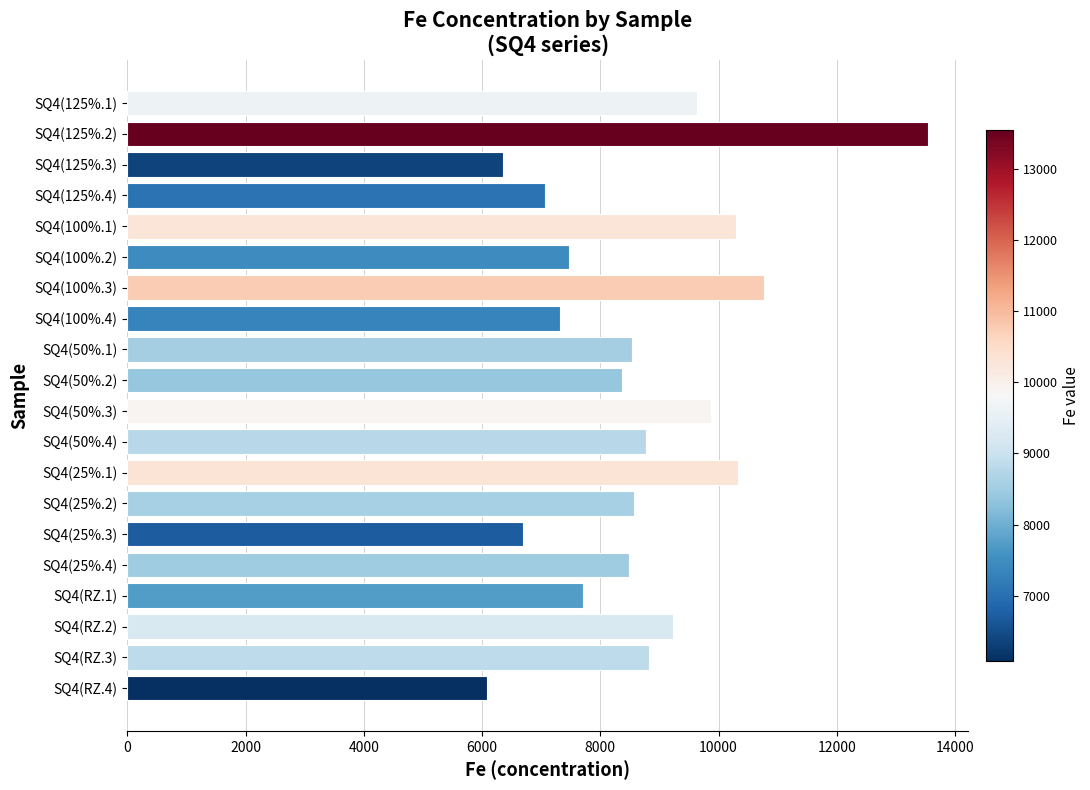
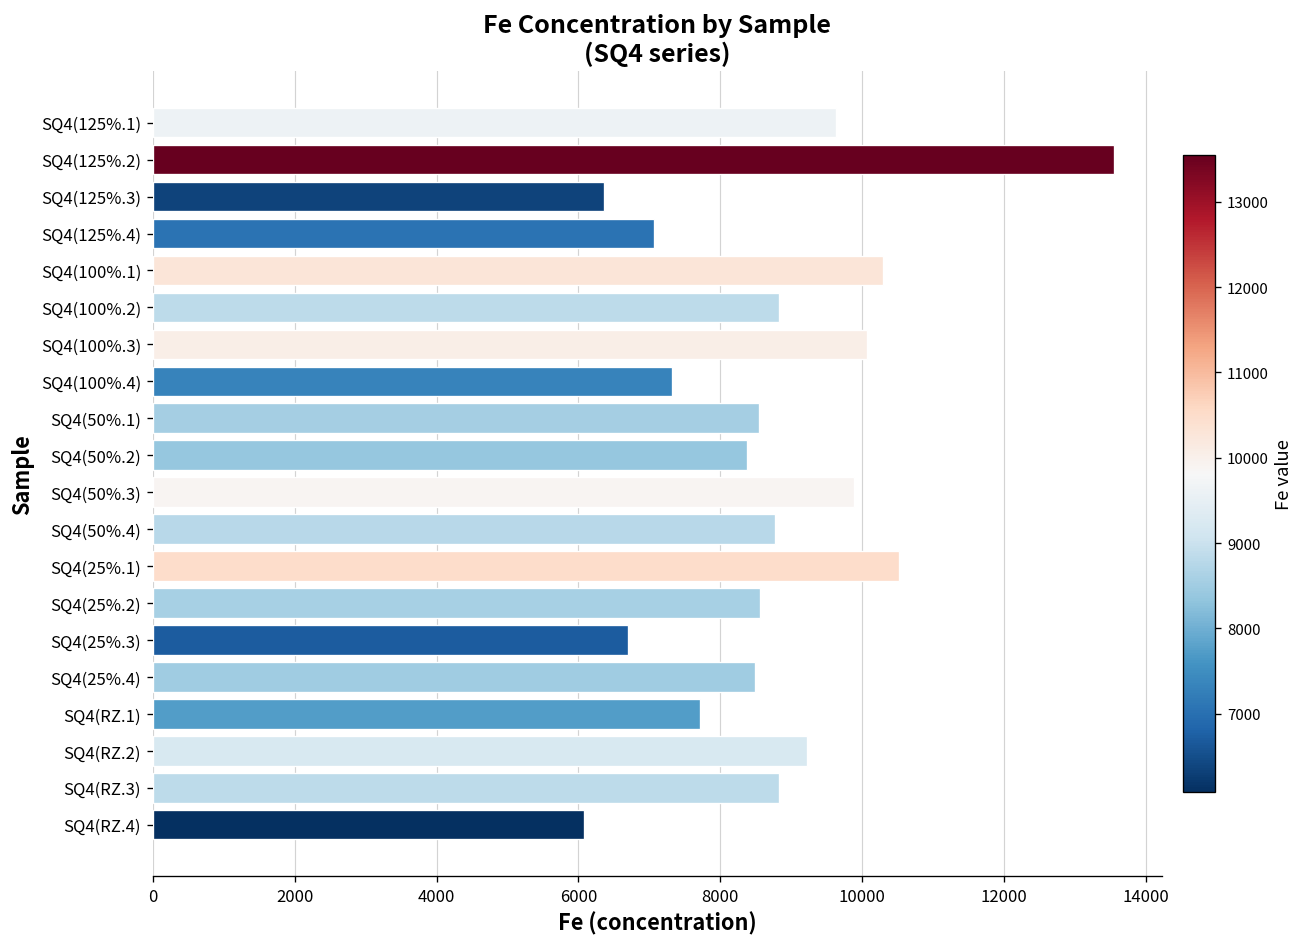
  {
    "SQ4(125%.1)": 9600,
    "SQ4(125%.2)": 13500,
    "SQ4(125%.3)": 6400,
    "SQ4(125%.4)": 7100,
    "SQ4(100%.1)": 10300,
-   "SQ4(100%.2)": 7500,
-   "SQ4(100%.3)": 10800,
+   "SQ4(100%.2)": 8800,
+   "SQ4(100%.3)": 10100,
    "SQ4(100%.4)": 7300,
    "SQ4(50%.1)": 8500,
    "SQ4(50%.2)": 8400,
    "SQ4(50%.3)": 9900,
    "SQ4(50%.4)": 8800,
-   "SQ4(25%.1)": 10300,
+   "SQ4(25%.1)": 10500,
    "SQ4(25%.2)": 8600,
    "SQ4(25%.3)": 6700,
    "SQ4(25%.4)": 8500,
    "SQ4(RZ.1)": 7700,
    "SQ4(RZ.2)": 9200,
    "SQ4(RZ.3)": 8800,
    "SQ4(RZ.4)": 6100
  }
